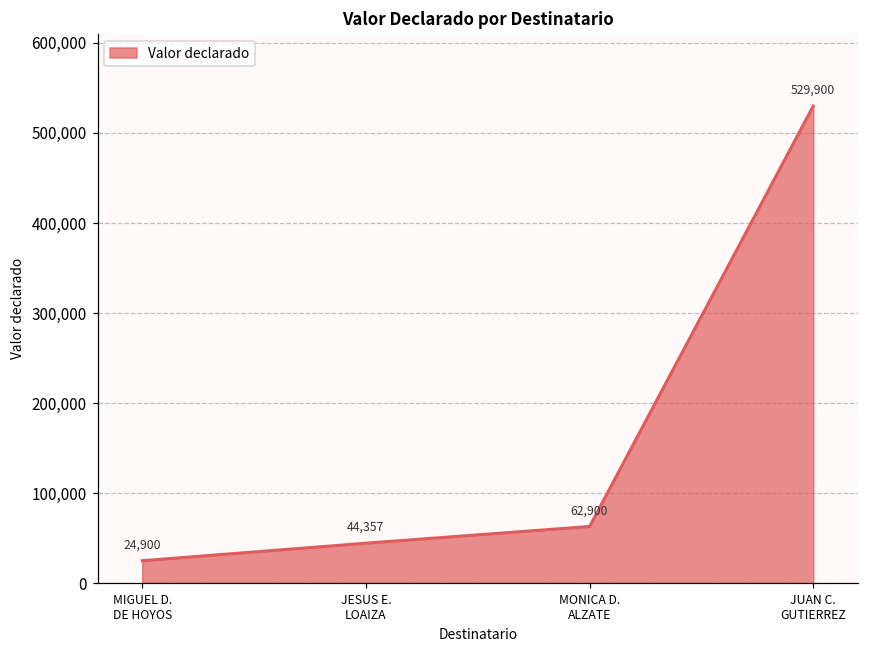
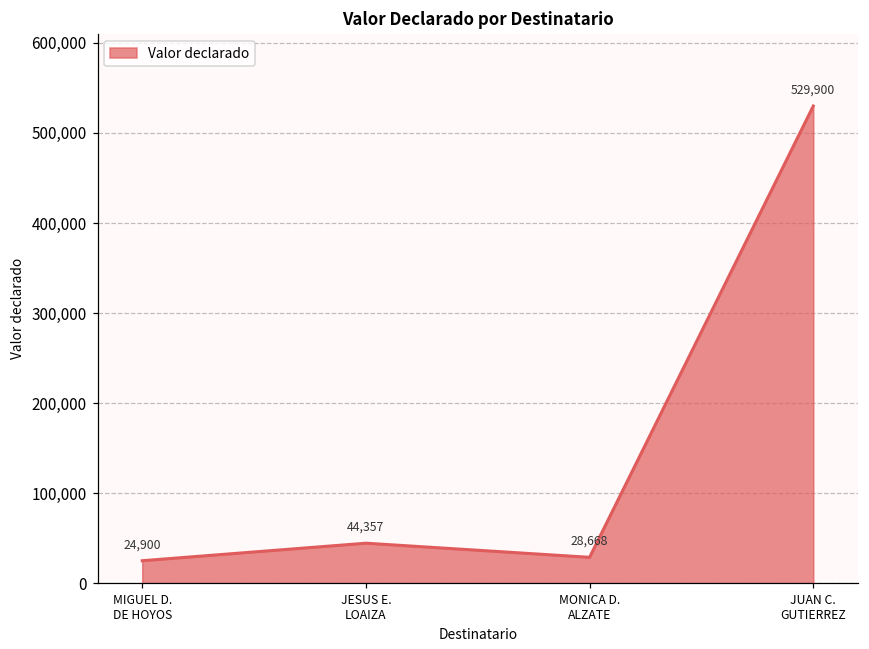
  {
    "MIGUEL D. DE HOYOS": "24,900",
    "JESUS E. LOAIZA": "44,357",
-   "MONICA D. ALZATE": "62,900",
+   "MONICA D. ALZATE": "28,668",
    "JUAN C. GUTIERREZ": "529,900"
  }
